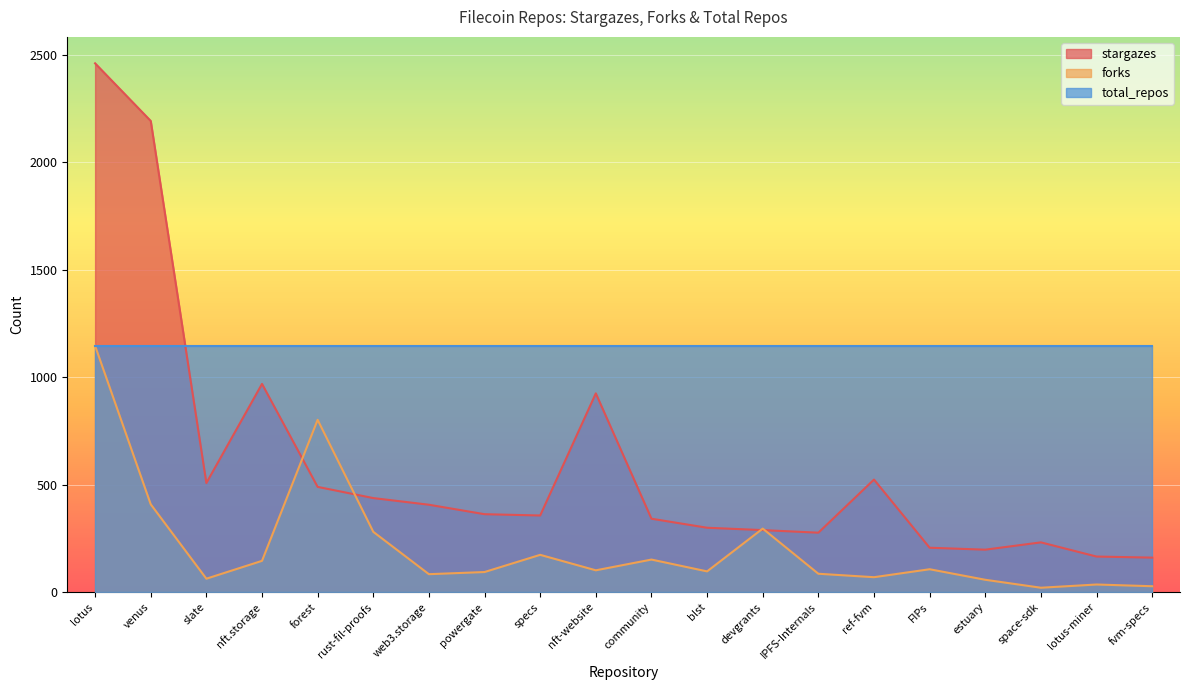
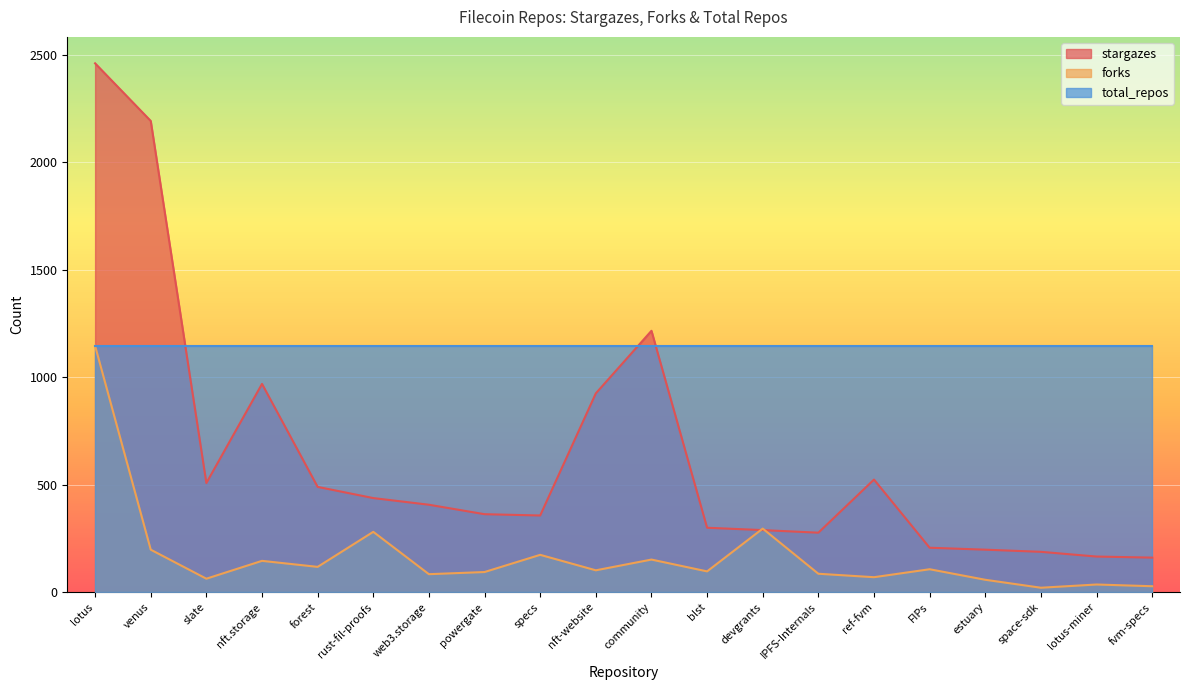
  {
    "stargazes": {
      "lotus": 2460,
      "venus": 2190,
      "slate": 510,
      "nft.storage": 970,
      "forest": 490,
      "rust-fil-proofs": 440,
      "web3.storage": 410,
      "powergate": 360,
      "specs": 360,
      "nft-website": 920,
-     "community": 340,
+     "community": 1220,
      "blst": 300,
      "IPFS-Internals": 280,
      "ref-fvm": 520,
      "FIPs": 210,
      "estuary": 200,
-     "space-sdk": 230,
+     "space-sdk": 190,
      "lotus-miner": 170,
      "fvm-specs": 160
    },
    "forks": {
-     "venus": 410,
+     "venus": 200,
      "slate": 60,
      "nft.storage": 150,
-     "forest": 800,
+     "forest": 120,
      "rust-fil-proofs": 280,
      "web3.storage": 80,
      "powergate": 90,
      "specs": 170,
      "nft-website": 100,
      "community": 150,
      "blst": 100,
      "IPFS-Internals": 90,
      "ref-fvm": 70,
      "FIPs": 110,
      "estuary": 60,
      "space-sdk": 20,
      "lotus-miner": 40,
      "fvm-specs": 30
    },
    "total_repos": {
      "venus": 1140,
      "slate": 1140,
      "nft.storage": 1140,
      "forest": 1140,
      "rust-fil-proofs": 1140,
      "web3.storage": 1140,
      "powergate": 1140,
      "specs": 1140,
      "nft-website": 1140,
      "community": 1140,
      "blst": 1140,
      "devgrants": 1140,
      "IPFS-Internals": 1140,
      "ref-fvm": 1140,
      "FIPs": 1140,
      "estuary": 1140,
      "space-sdk": 1140,
      "lotus-miner": 1140,
      "fvm-specs": 1140
    }
  }
